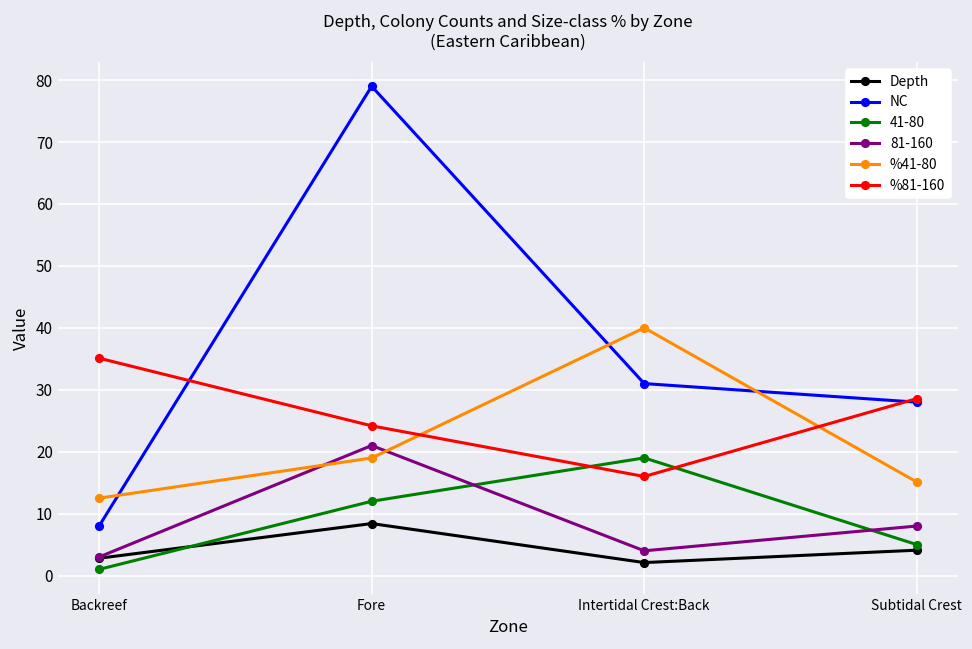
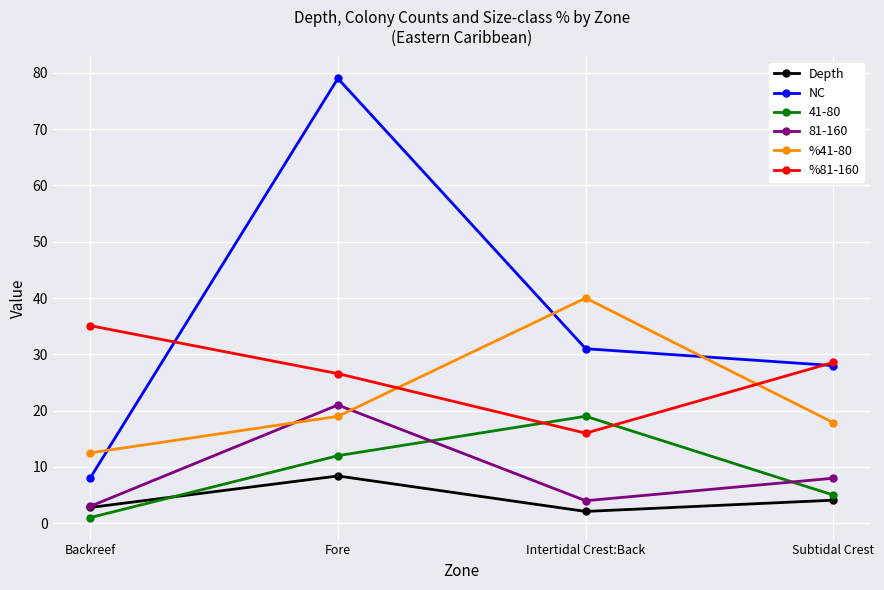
  {
    "Depth": {
      "Fore": 8,
      "Intertidal Crest:Back": 2,
      "Subtidal Crest": 4
    },
    "NC": {
      "Backreef": 8,
      "Fore": 79,
      "Intertidal Crest:Back": 31,
      "Subtidal Crest": 28
    },
    "41-80": {
      "Backreef": 1,
      "Fore": 12,
      "Intertidal Crest:Back": 19,
      "Subtidal Crest": 5
    },
    "81-160": {
      "Fore": 21,
      "Intertidal Crest:Back": 4,
      "Subtidal Crest": 8
    },
    "%41-80": {
      "Backreef": 13,
      "Fore": 19,
      "Intertidal Crest:Back": 40,
-     "Subtidal Crest": 15
+     "Subtidal Crest": 18
    },
    "%81-160": {
      "Backreef": 35,
-     "Fore": 24,
+     "Fore": 27,
      "Intertidal Crest:Back": 16,
      "Subtidal Crest": 29
    }
  }
